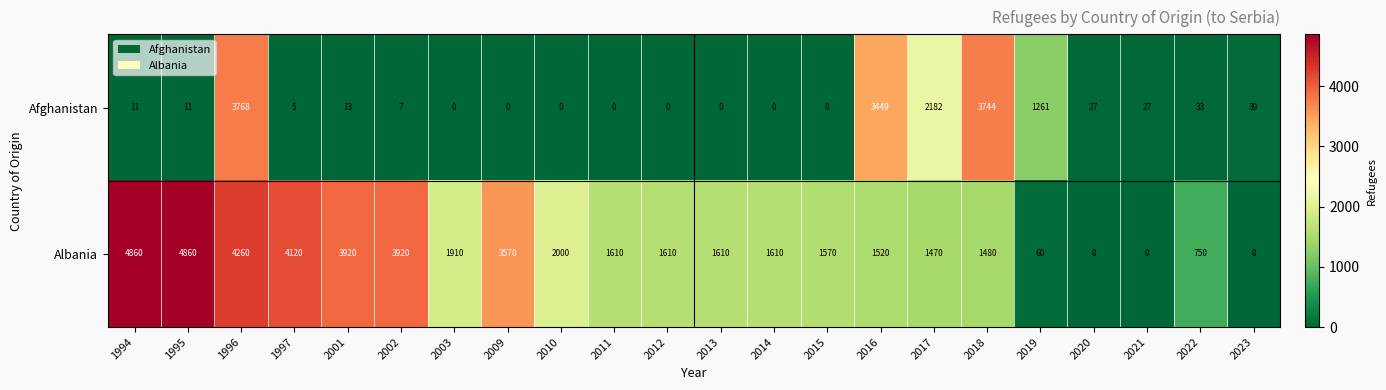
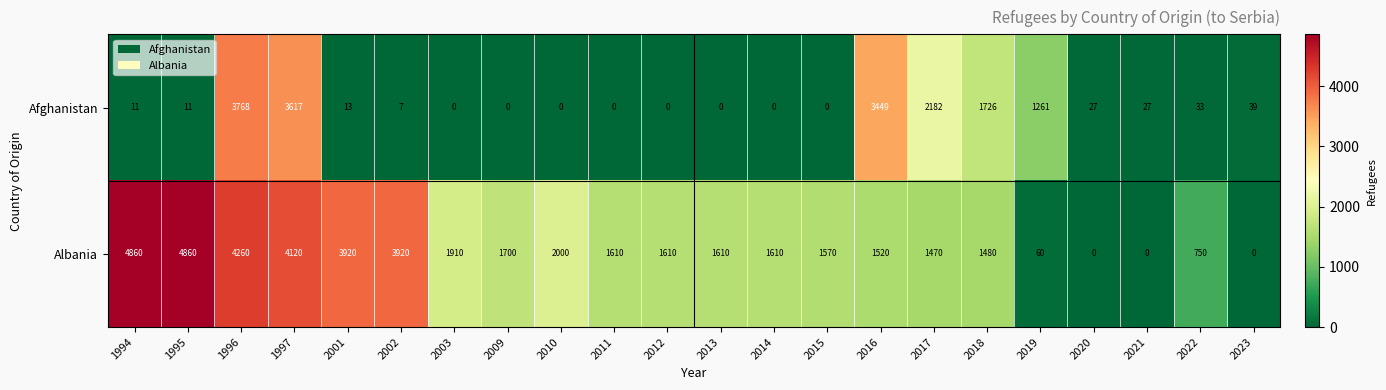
  {
    "Afghanistan": {
      "1994": 11,
      "1995": 11,
      "1996": 3768,
-     "1997": 5,
+     "1997": 3617,
      "2001": 13,
      "2002": 7,
      "2003": 0,
      "2009": 0,
      "2010": 0,
      "2011": 0,
      "2012": 0,
      "2013": 0,
      "2014": 0,
      "2015": 0,
      "2016": 3449,
      "2017": 2182,
-     "2018": 3744,
+     "2018": 1726,
      "2019": 1261,
      "2020": 27,
      "2021": 27,
      "2022": 33,
      "2023": 39
    },
    "Albania": {
      "1994": 4860,
      "1995": 4860,
      "1996": 4260,
      "1997": 4120,
      "2001": 3920,
      "2002": 3920,
      "2003": 1910,
-     "2009": 3570,
+     "2009": 1700,
      "2010": 2000,
      "2011": 1610,
      "2012": 1610,
      "2013": 1610,
      "2014": 1610,
      "2015": 1570,
      "2016": 1520,
      "2017": 1470,
      "2018": 1480,
      "2019": 60,
      "2020": 0,
      "2021": 0,
      "2022": 750,
      "2023": 0
    }
  }
